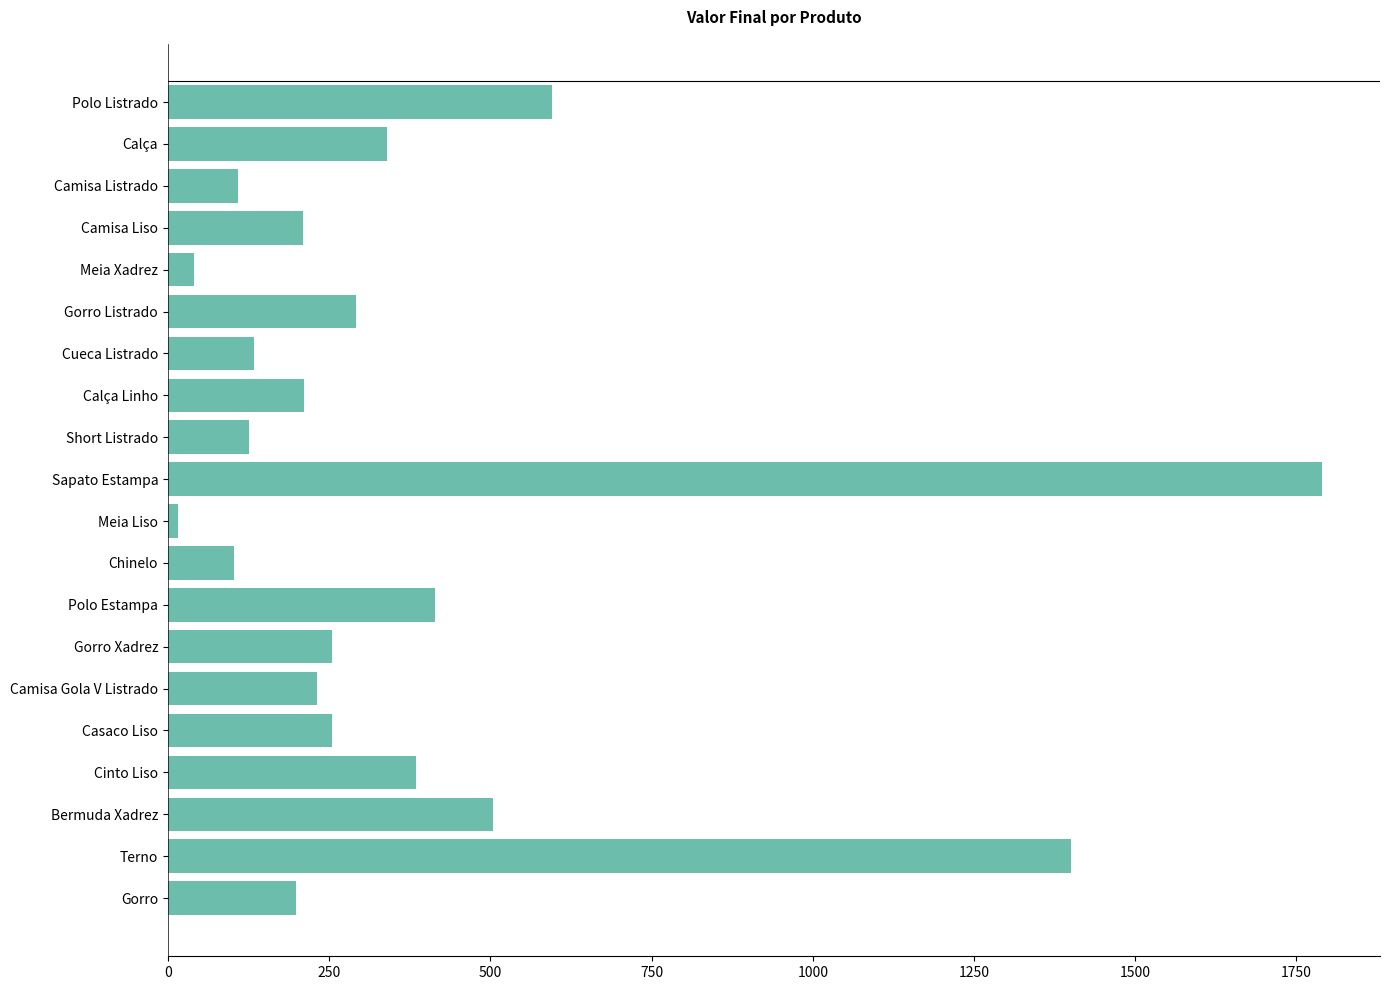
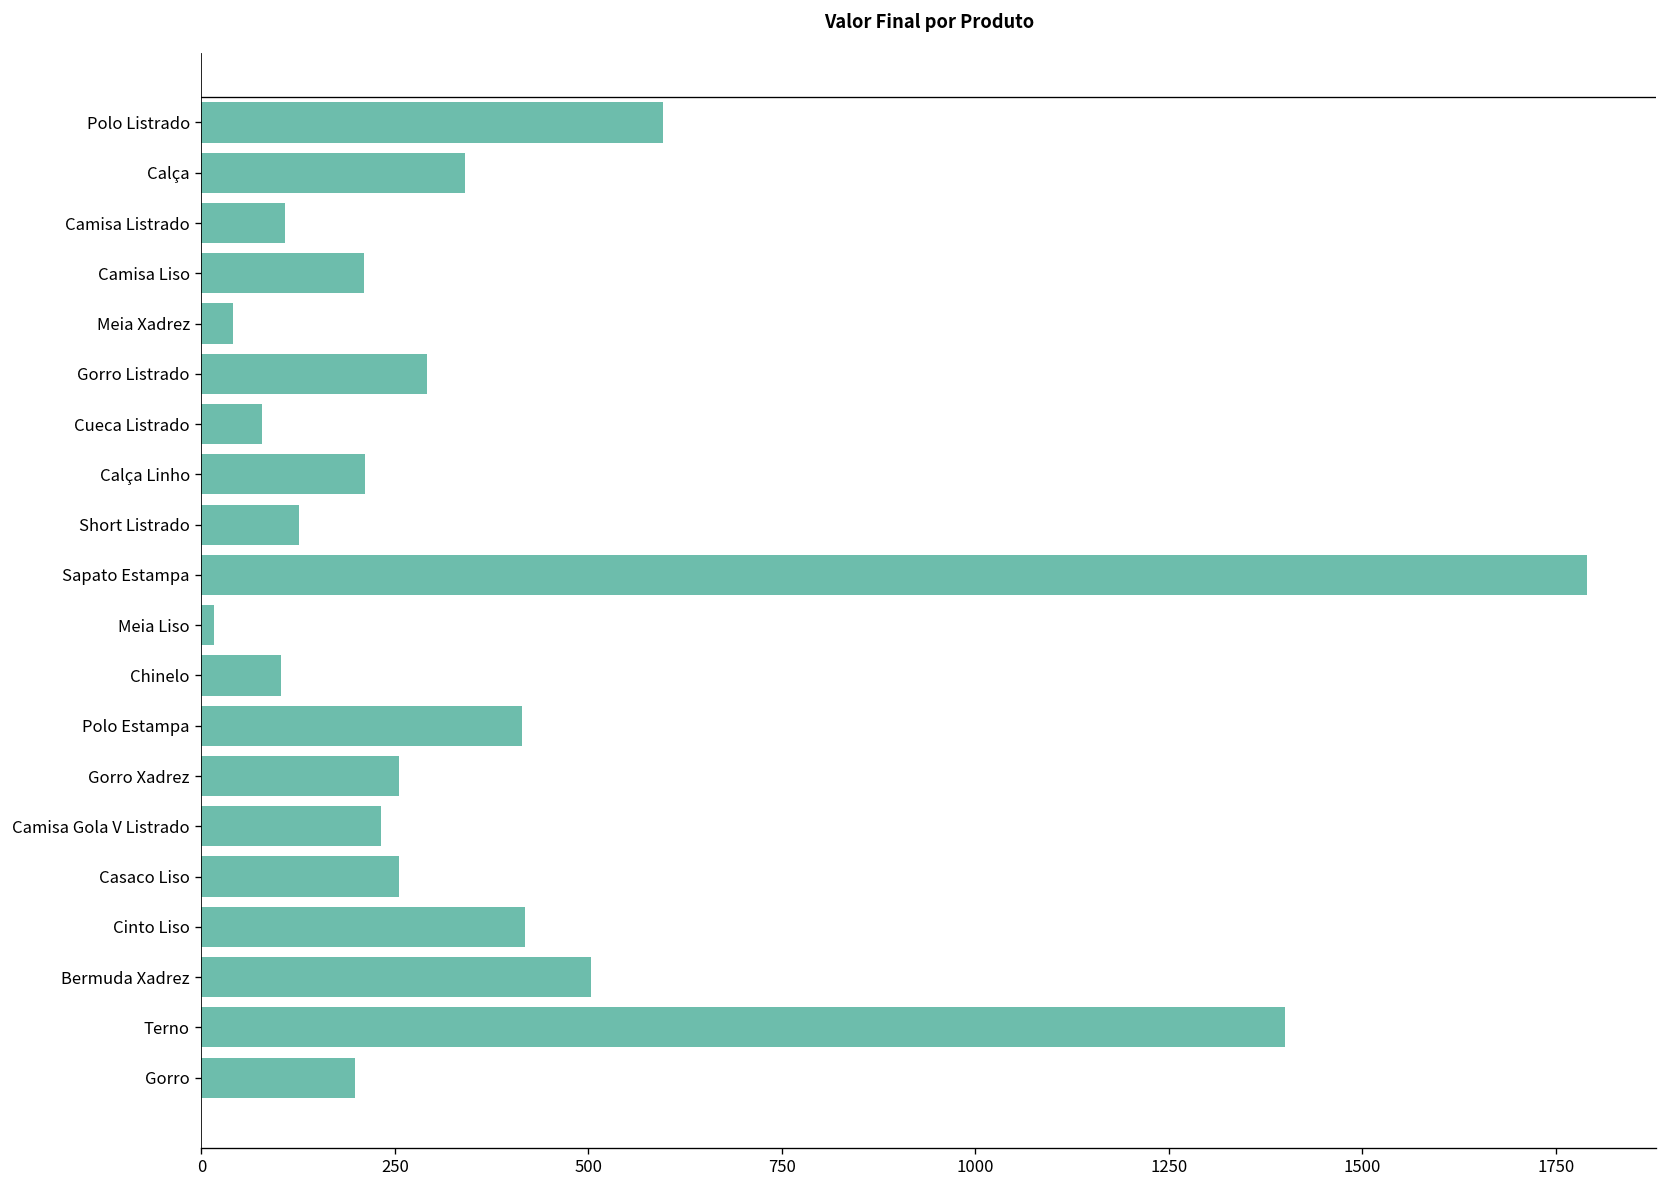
  {
    "Polo Listrado": 600,
    "Calça": 340,
    "Camisa Listrado": 110,
    "Camisa Liso": 210,
    "Meia Xadrez": 40,
    "Gorro Listrado": 290,
-   "Cueca Listrado": 130,
+   "Cueca Listrado": 80,
    "Calça Linho": 210,
    "Short Listrado": 130,
    "Sapato Estampa": 1790,
    "Meia Liso": 20,
    "Chinelo": 100,
    "Polo Estampa": 410,
    "Gorro Xadrez": 260,
    "Camisa Gola V Listrado": 230,
    "Casaco Liso": 260,
-   "Cinto Liso": 390,
+   "Cinto Liso": 420,
    "Bermuda Xadrez": 500,
    "Terno": 1400,
    "Gorro": 200
  }
